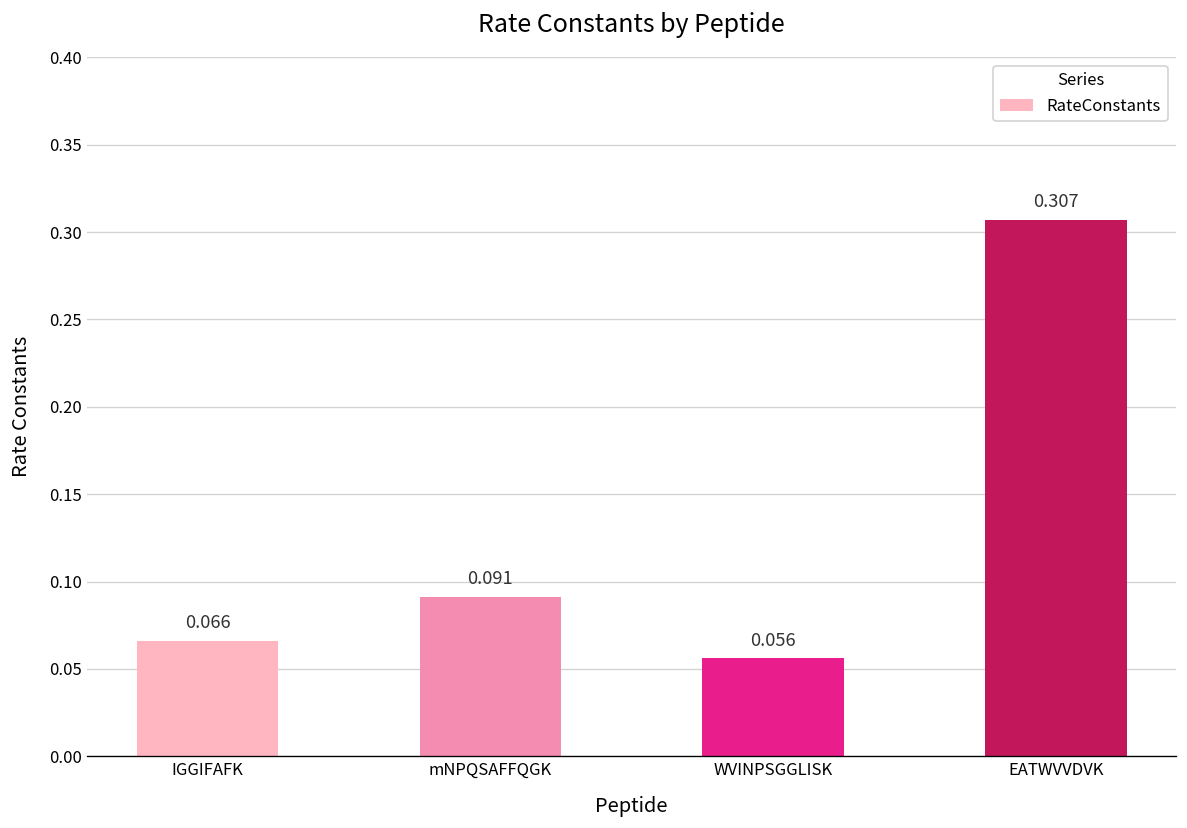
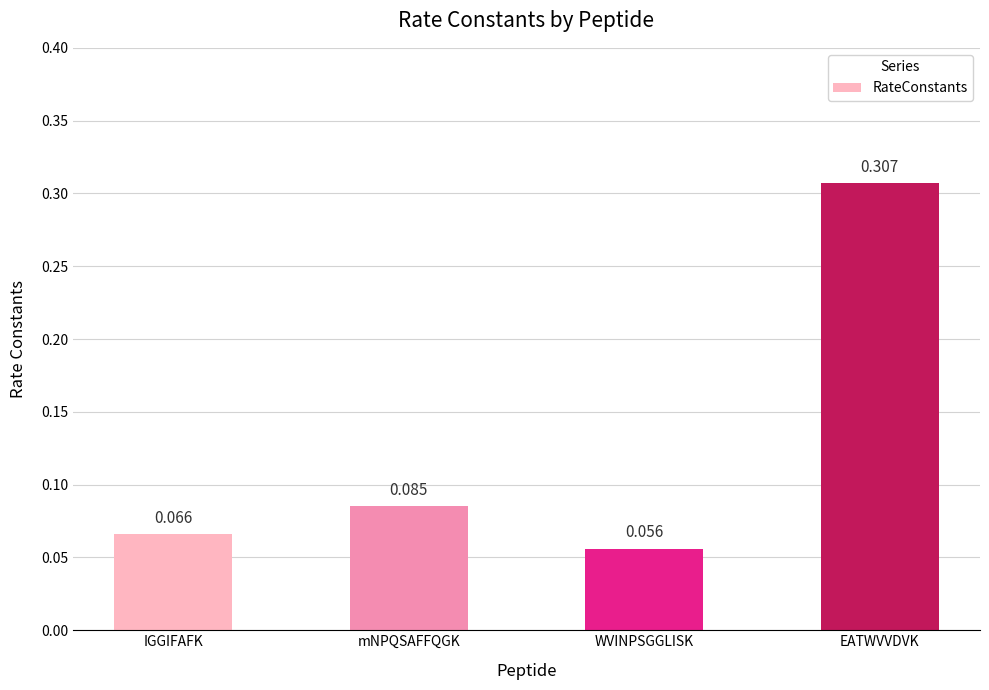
  {
    "IGGIFAFK": 0.066,
-   "mNPQSAFFQGK": 0.091,
+   "mNPQSAFFQGK": 0.085,
    "WVINPSGGLISK": 0.056,
    "EATWVVDVK": 0.307
  }
